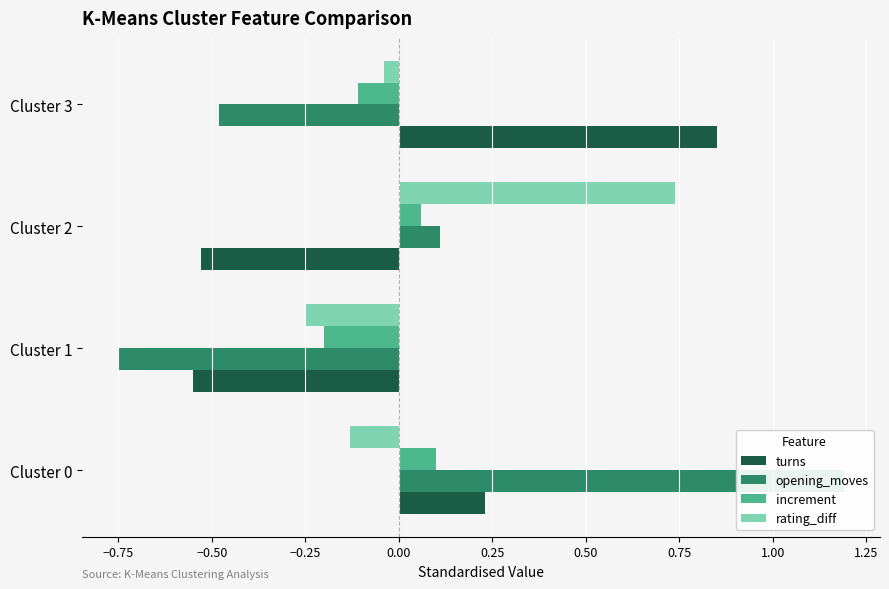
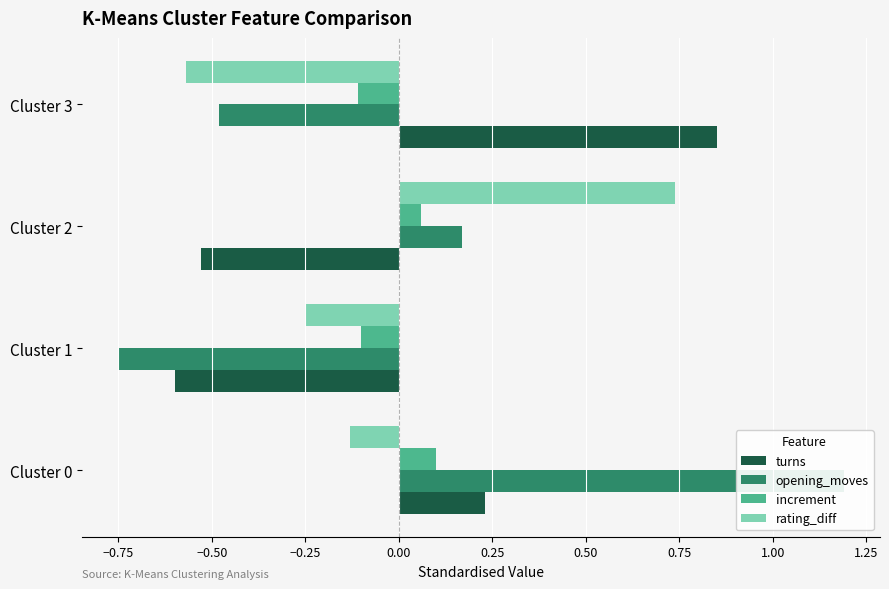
  {
    "turns": {
      "Cluster 3": 0.85,
      "Cluster 2": -0.53,
-     "Cluster 1": -0.55,
+     "Cluster 1": -0.60,
      "Cluster 0": 0.23
    },
    "opening_moves": {
      "Cluster 3": -0.48,
-     "Cluster 2": 0.11,
+     "Cluster 2": 0.17,
      "Cluster 1": -0.75
    },
    "increment": {
      "Cluster 3": -0.11,
      "Cluster 2": 0.06,
-     "Cluster 1": -0.2,
+     "Cluster 1": -0.1,
      "Cluster 0": 0.1
    },
    "rating_diff": {
-     "Cluster 3": -0.04,
+     "Cluster 3": -0.57,
      "Cluster 2": 0.74,
      "Cluster 1": -0.25,
      "Cluster 0": -0.13
    }
  }
